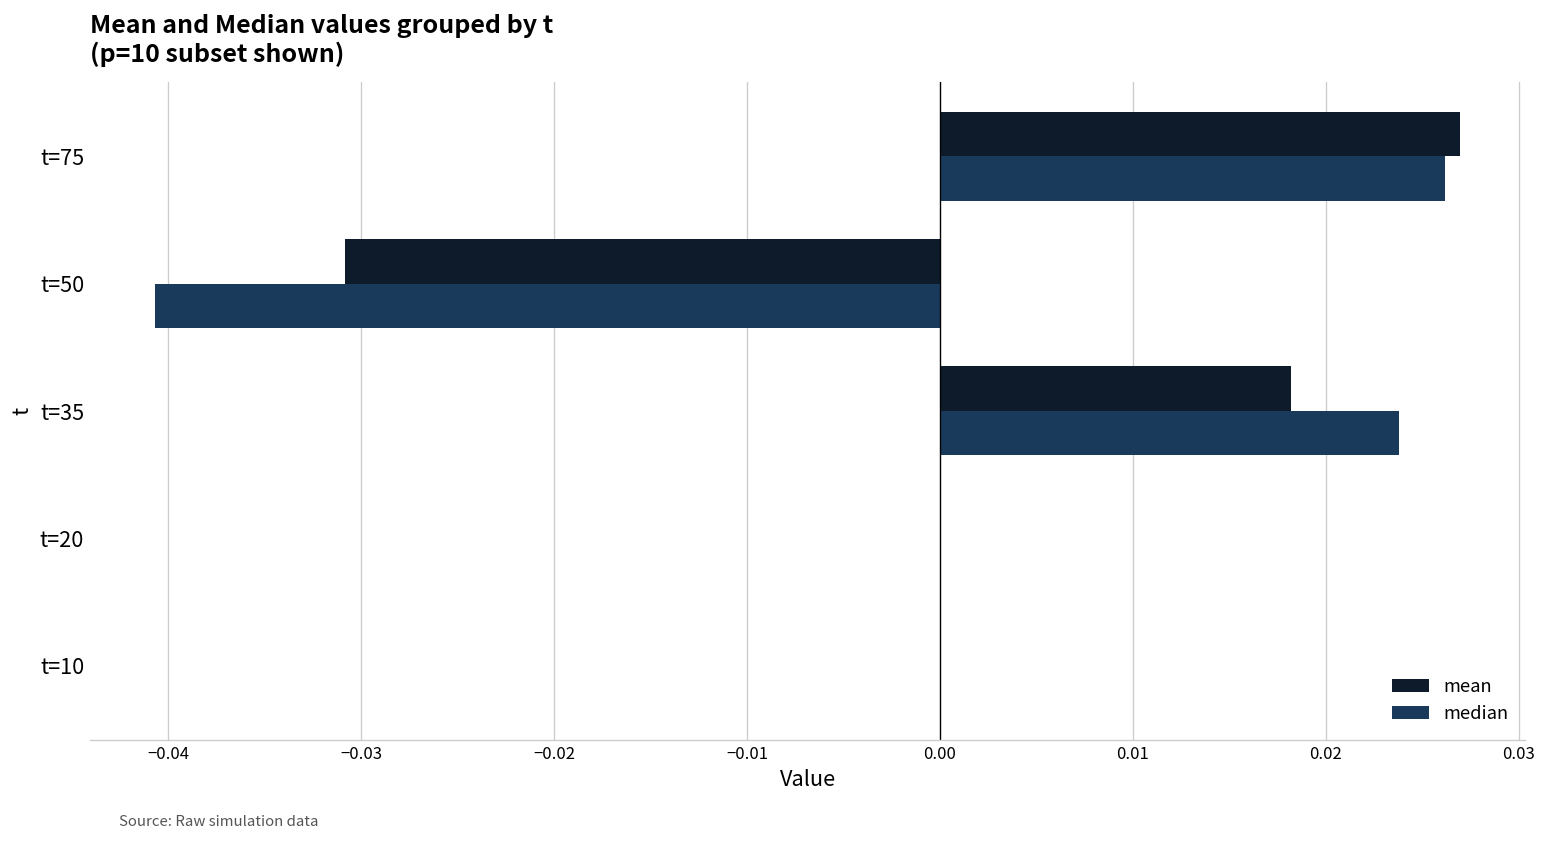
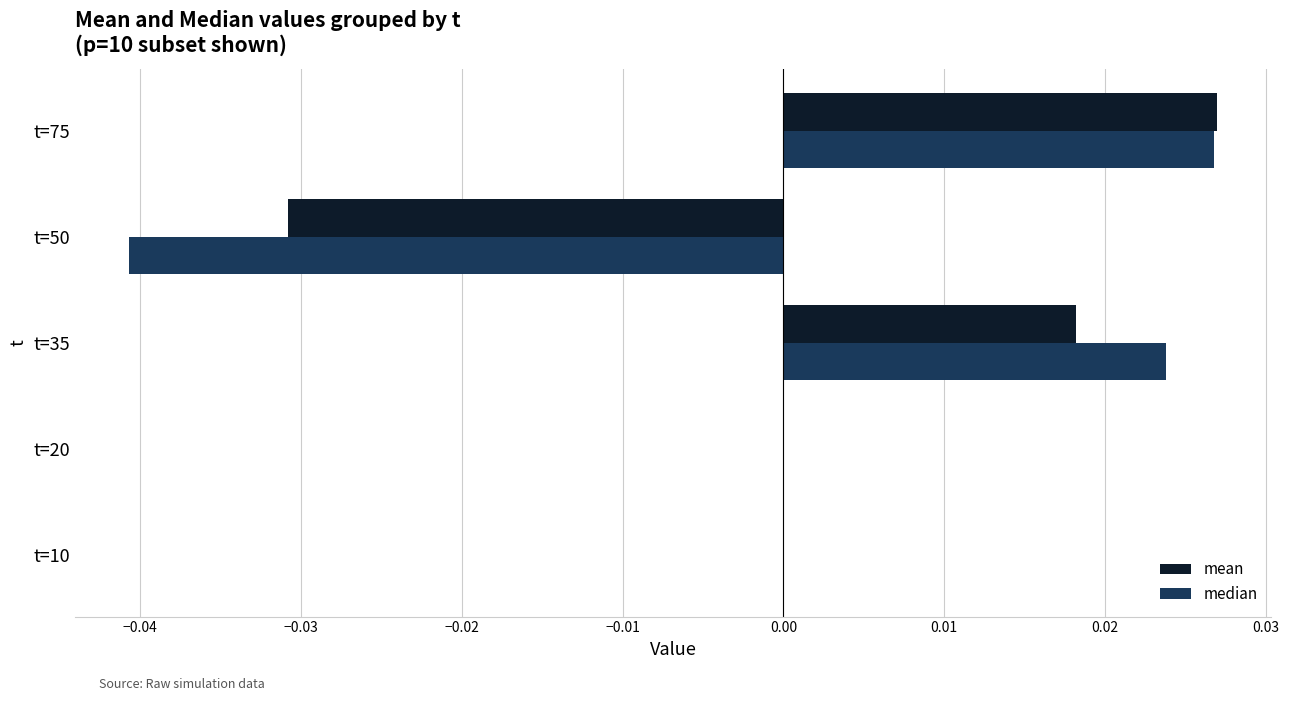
  {
    "mean": {
      "t=75": 0.0270,
      "t=50": -0.0308,
      "t=35": 0.0182
    },
    "median": {
-     "t=75": 0.0262,
+     "t=75": 0.0268,
      "t=50": -0.0407,
      "t=35": 0.0238
    }
  }
